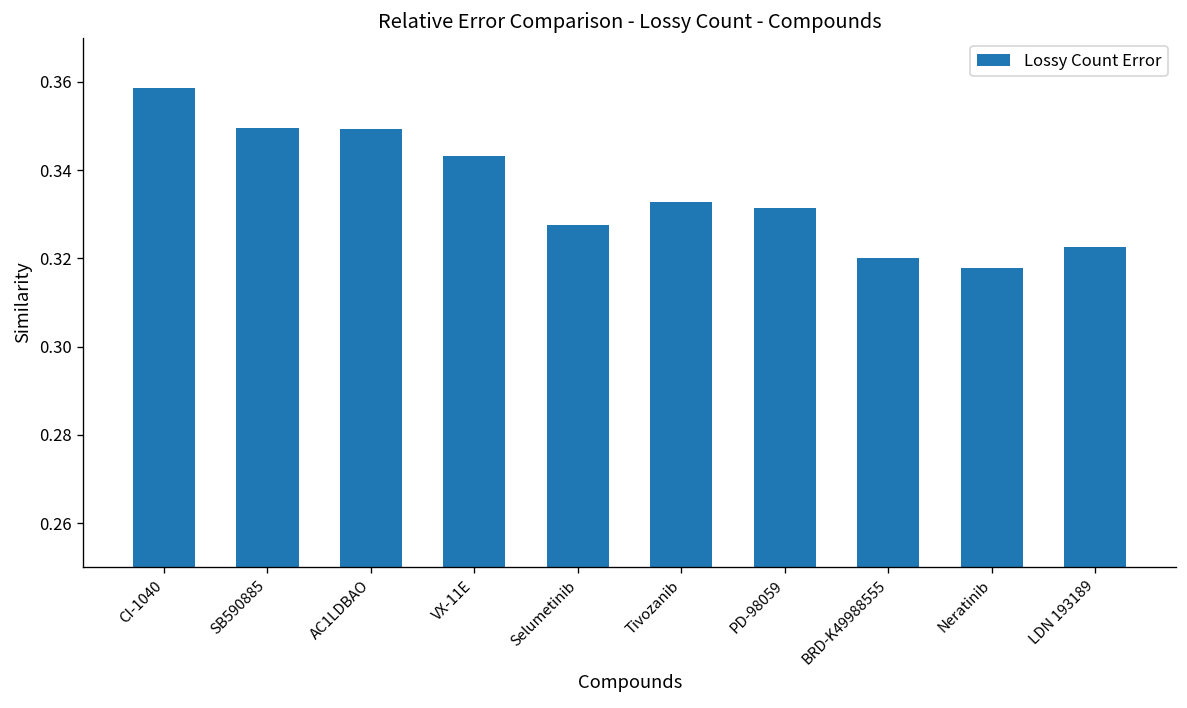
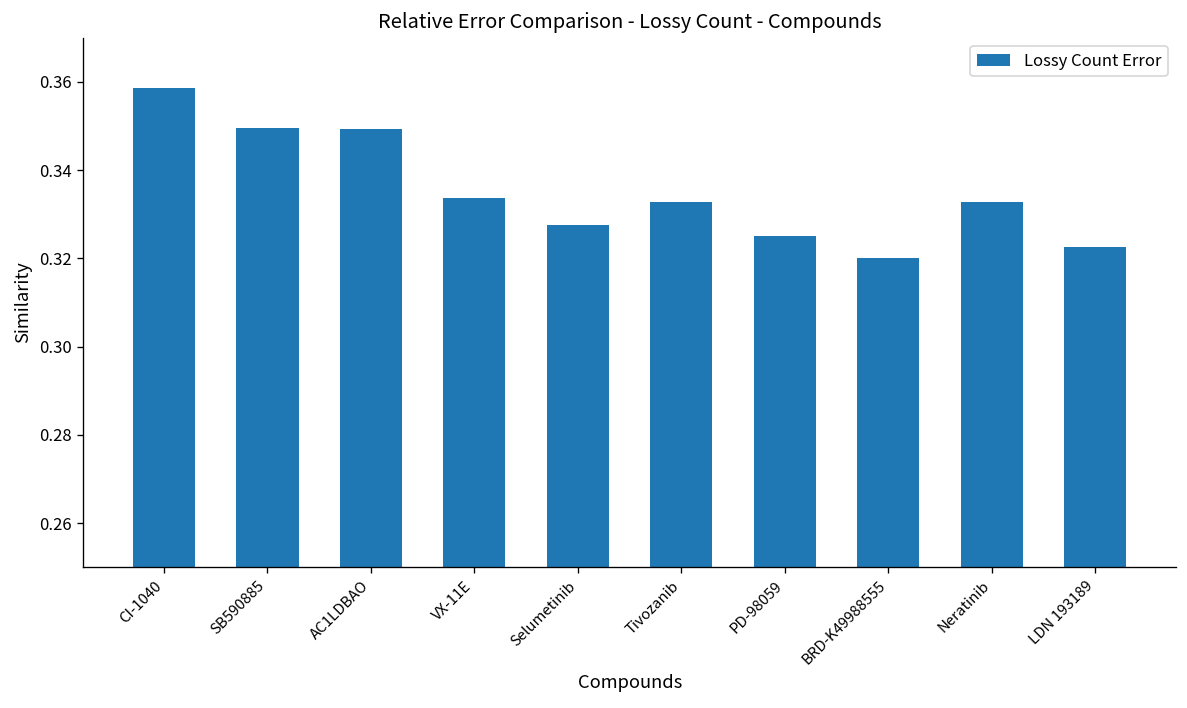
  {
    "CI-1040": 0.359,
    "SB590885": 0.350,
    "AC1LDBAO": 0.349,
-   "VX-11E": 0.343,
+   "VX-11E": 0.334,
    "Selumetinib": 0.328,
    "Tivozanib": 0.333,
-   "PD-98059": 0.331,
+   "PD-98059": 0.325,
    "BRD-K49988555": 0.320,
-   "Neratinib": 0.318,
+   "Neratinib": 0.333,
    "LDN 193189": 0.323
  }
